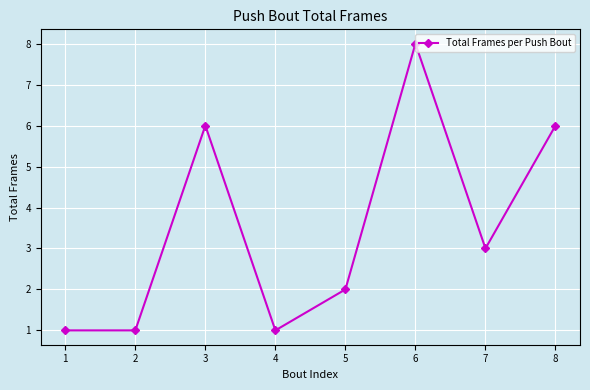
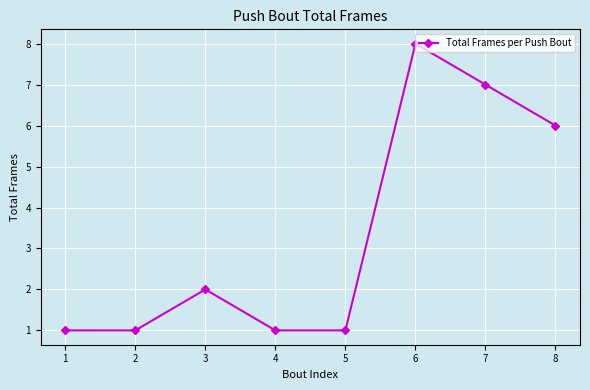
  {
    "1": 1,
    "2": 1,
-   "3": 6,
+   "3": 2,
    "4": 1,
-   "5": 2,
-   "7": 3,
+   "5": 1,
+   "7": 7,
    "8": 6
  }
